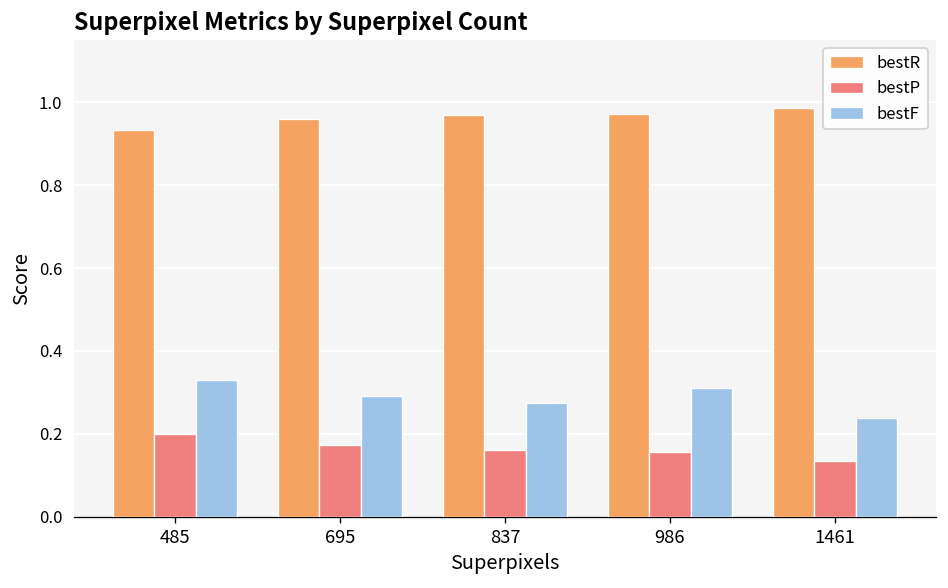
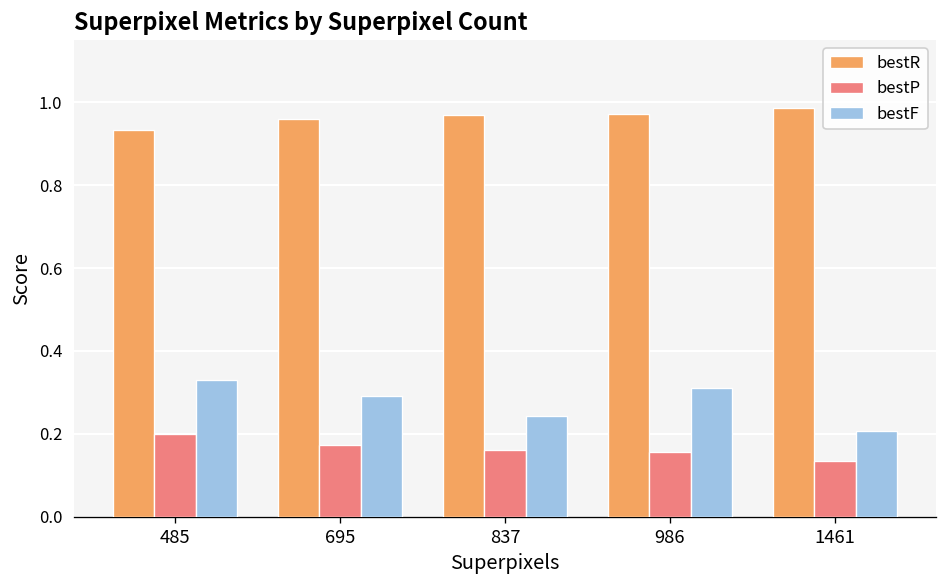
  {
    "bestF": {
      "485": 0.33,
      "695": 0.29,
-     "837": 0.28,
+     "837": 0.24,
      "986": 0.31,
-     "1461": 0.24
+     "1461": 0.21
    }
  }
